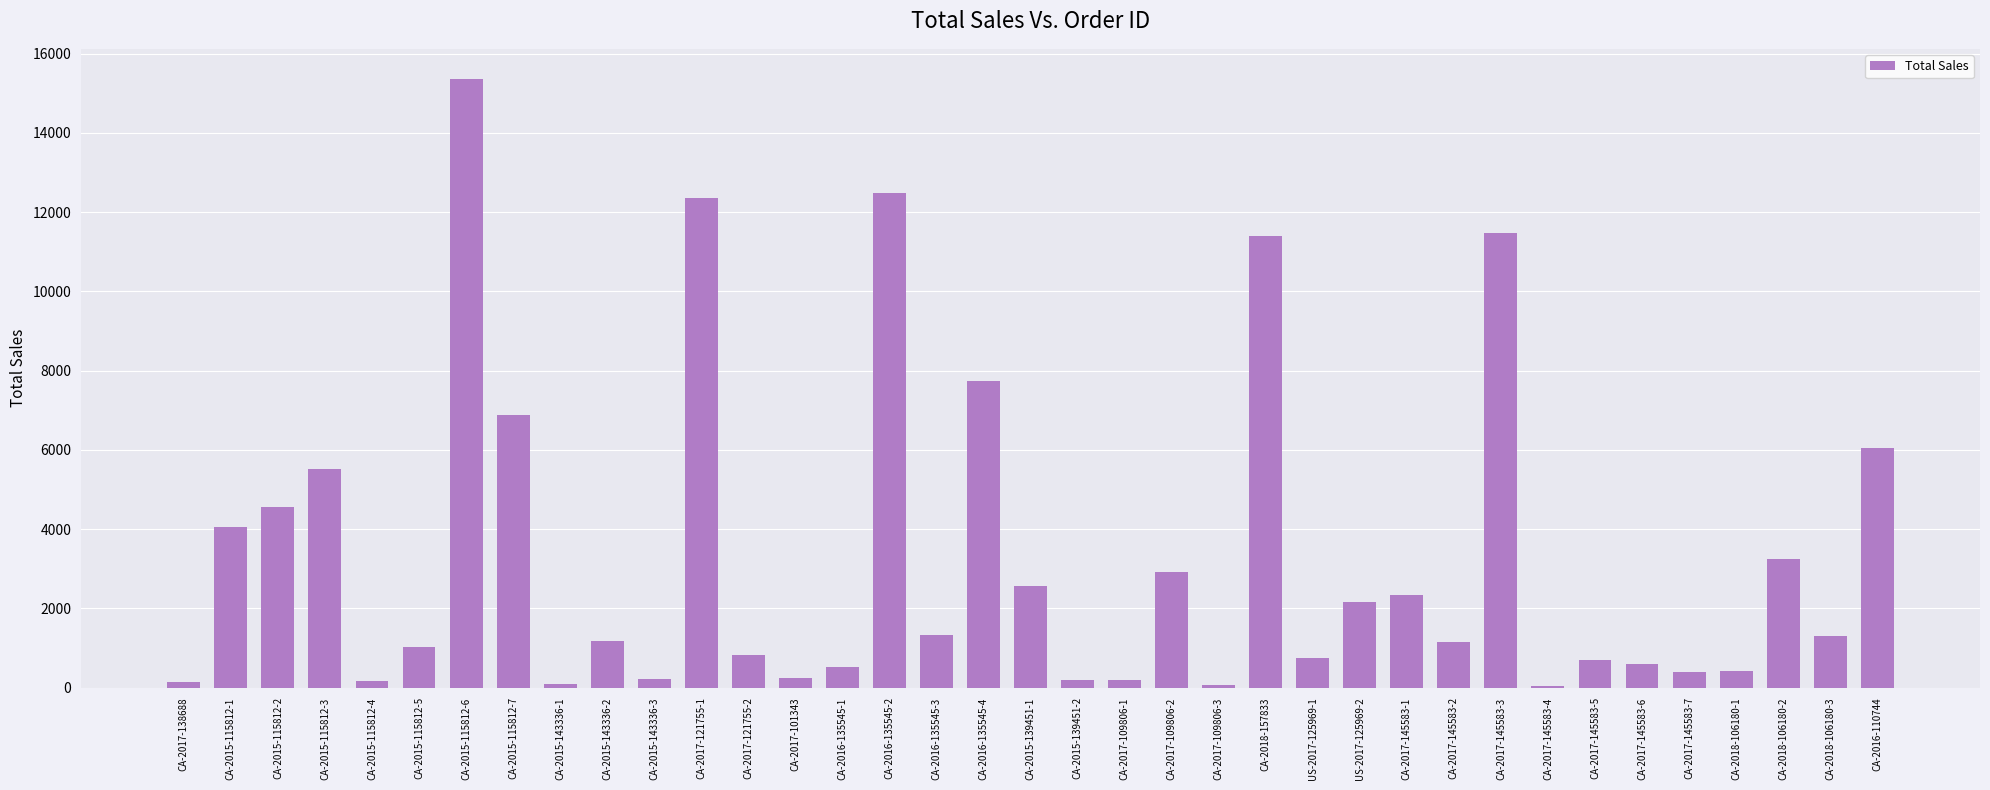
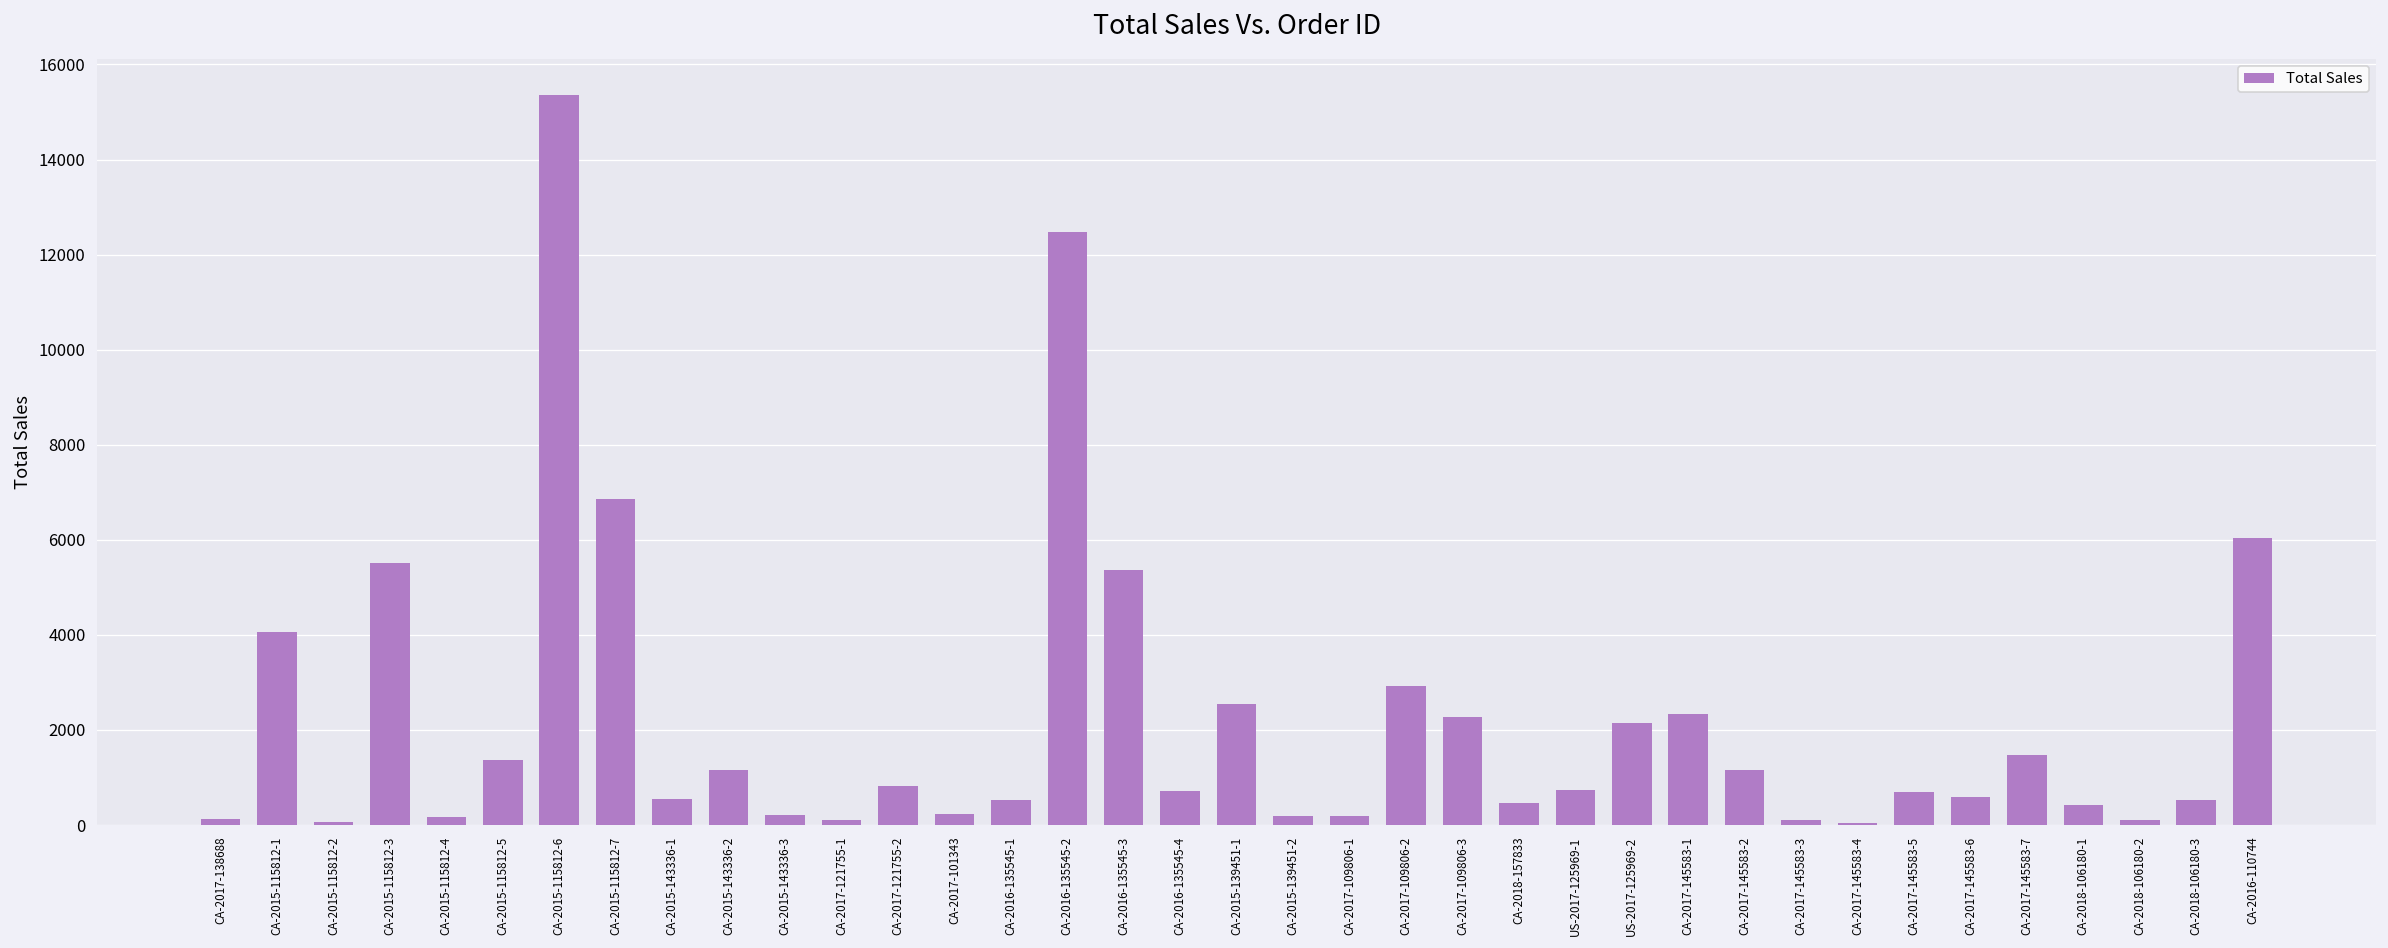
  {
    "CA-2017-138688": 100,
    "CA-2015-115812-1": 4100,
-   "CA-2015-115812-2": 4600,
+   "CA-2015-115812-2": 100,
    "CA-2015-115812-3": 5500,
    "CA-2015-115812-4": 200,
-   "CA-2015-115812-5": 1000,
+   "CA-2015-115812-5": 1400,
    "CA-2015-115812-6": 15400,
    "CA-2015-115812-7": 6900,
-   "CA-2015-143336-1": 100,
+   "CA-2015-143336-1": 500,
    "CA-2015-143336-2": 1200,
    "CA-2015-143336-3": 200,
-   "CA-2017-121755-1": 12400,
+   "CA-2017-121755-1": 100,
    "CA-2017-121755-2": 800,
    "CA-2017-101343": 200,
    "CA-2016-135545-1": 500,
    "CA-2016-135545-2": 12500,
-   "CA-2016-135545-3": 1300,
-   "CA-2016-135545-4": 7700,
+   "CA-2016-135545-3": 5400,
+   "CA-2016-135545-4": 700,
    "CA-2015-139451-1": 2600,
    "CA-2015-139451-2": 200,
    "CA-2017-109806-1": 200,
    "CA-2017-109806-2": 2900,
-   "CA-2017-109806-3": 100,
-   "CA-2018-157833": 11400,
+   "CA-2017-109806-3": 2300,
+   "CA-2018-157833": 500,
    "US-2017-125969-1": 700,
    "US-2017-125969-2": 2100,
    "CA-2017-145583-1": 2300,
    "CA-2017-145583-2": 1100,
-   "CA-2017-145583-3": 11500,
+   "CA-2017-145583-3": 100,
    "CA-2017-145583-5": 700,
    "CA-2017-145583-6": 600,
-   "CA-2017-145583-7": 400,
+   "CA-2017-145583-7": 1500,
    "CA-2018-106180-1": 400,
-   "CA-2018-106180-2": 3300,
-   "CA-2018-106180-3": 1300,
+   "CA-2018-106180-2": 100,
+   "CA-2018-106180-3": 500,
    "CA-2016-110744": 6000
  }
